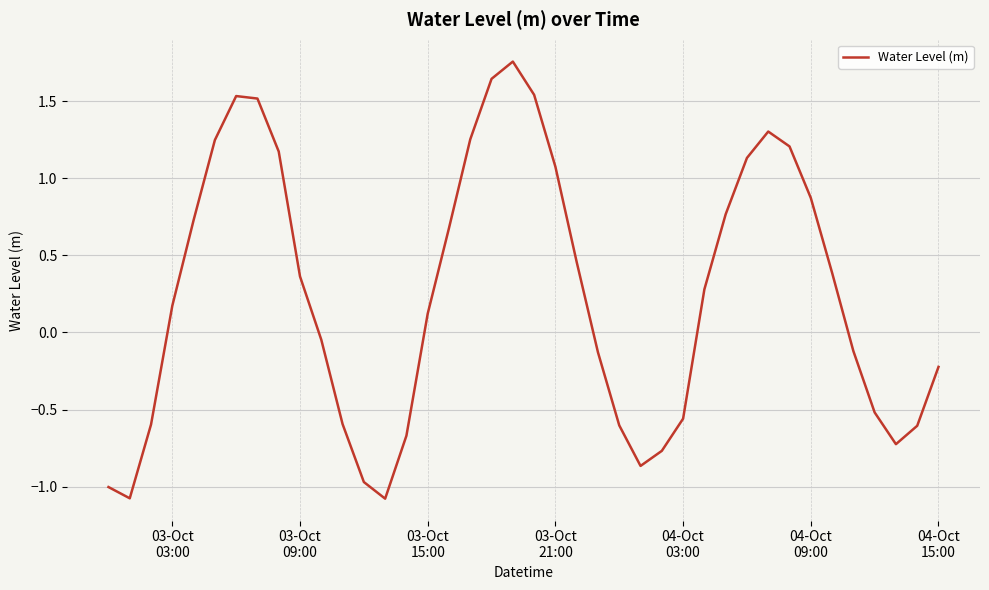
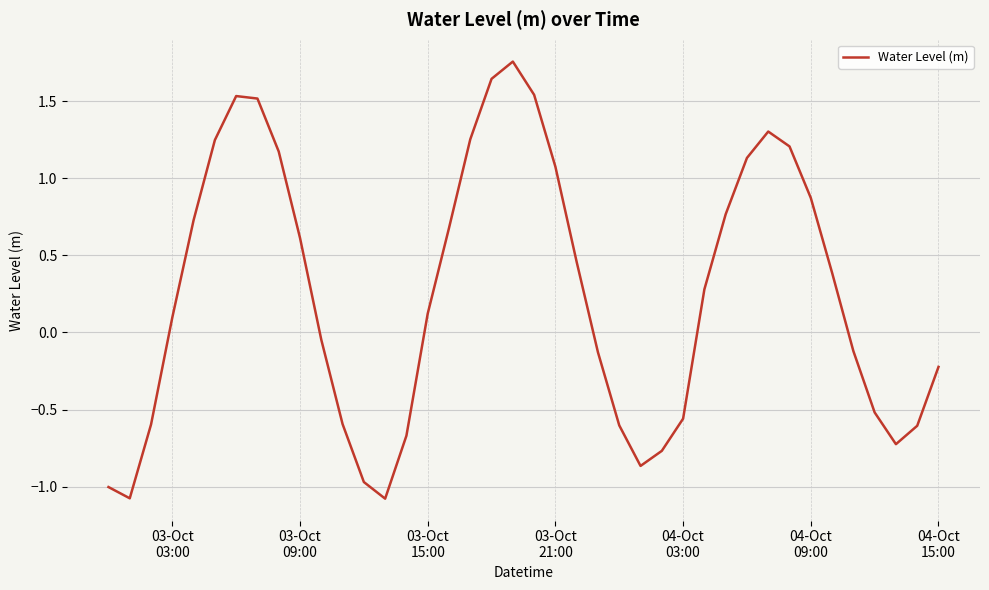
  {
-   "03-Oct 03:00": 0.17,
-   "03-Oct 09:00": 0.36,
+   "03-Oct 03:00": 0.10,
+   "03-Oct 09:00": 0.61,
    "03-Oct 15:00": 0.12,
    "03-Oct 21:00": 1.07,
    "04-Oct 03:00": -0.56,
    "04-Oct 09:00": 0.87,
    "04-Oct 15:00": -0.22
  }
